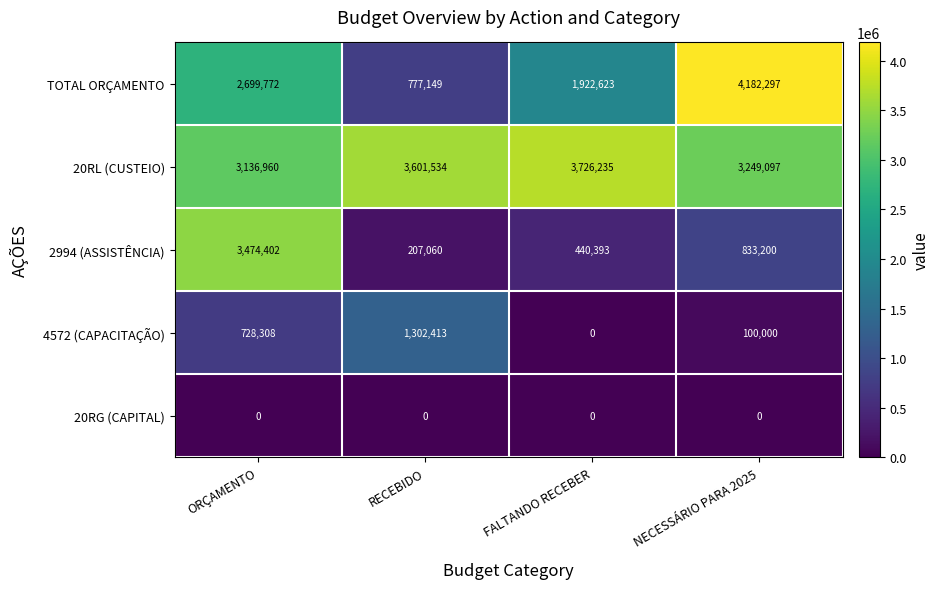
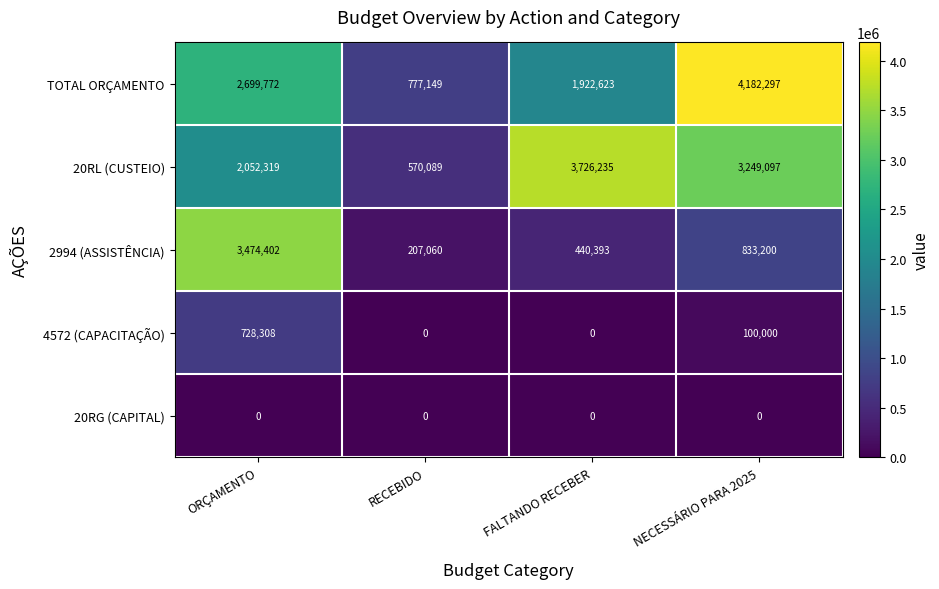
  {
    "TOTAL ORÇAMENTO": {
      "ORÇAMENTO": "2,699,772",
      "RECEBIDO": "777,149",
      "FALTANDO RECEBER": "1,922,623",
      "NECESSÁRIO PARA 2025": "4,182,297"
    },
    "20RL (CUSTEIO)": {
-     "ORÇAMENTO": "3,136,960",
-     "RECEBIDO": "3,601,534",
+     "ORÇAMENTO": "2,052,319",
+     "RECEBIDO": "570,089",
      "FALTANDO RECEBER": "3,726,235",
      "NECESSÁRIO PARA 2025": "3,249,097"
    },
    "2994 (ASSISTÊNCIA)": {
      "ORÇAMENTO": "3,474,402",
      "RECEBIDO": "207,060",
      "FALTANDO RECEBER": "440,393",
      "NECESSÁRIO PARA 2025": "833,200"
    },
    "4572 (CAPACITAÇÃO)": {
      "ORÇAMENTO": "728,308",
-     "RECEBIDO": "1,302,413",
+     "RECEBIDO": "0",
      "FALTANDO RECEBER": "0",
      "NECESSÁRIO PARA 2025": "100,000"
    },
    "20RG (CAPITAL)": {
      "ORÇAMENTO": "0",
      "RECEBIDO": "0",
      "FALTANDO RECEBER": "0",
      "NECESSÁRIO PARA 2025": "0"
    }
  }
